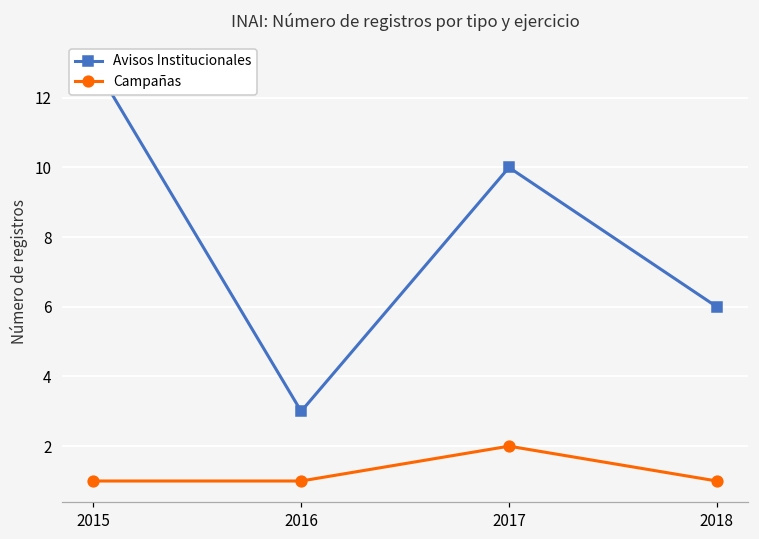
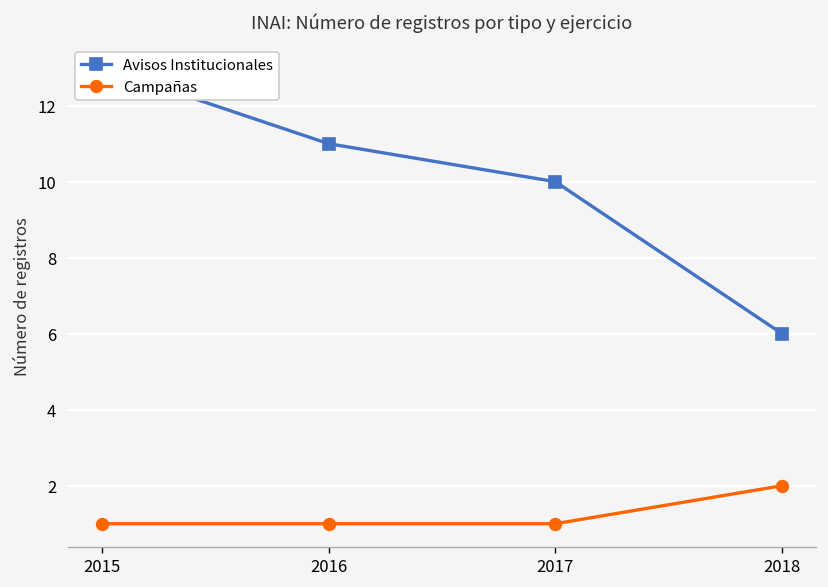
  {
    "Avisos Institucionales": {
-     "2016": 3,
+     "2016": 11,
      "2017": 10,
      "2018": 6
    },
    "Campañas": {
      "2015": 1,
      "2016": 1,
-     "2017": 2,
-     "2018": 1
+     "2017": 1,
+     "2018": 2
    }
  }
